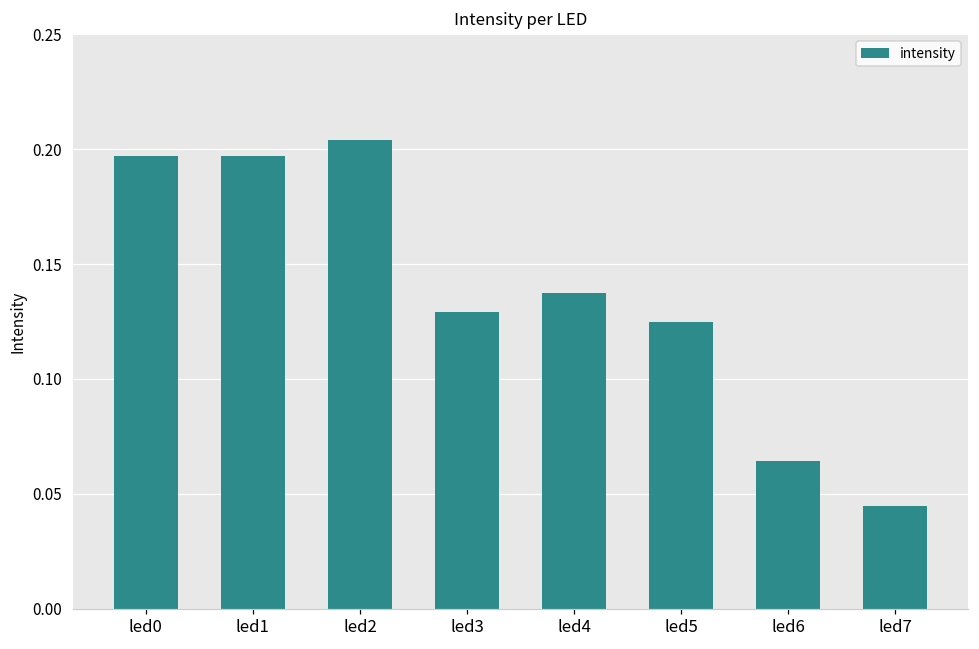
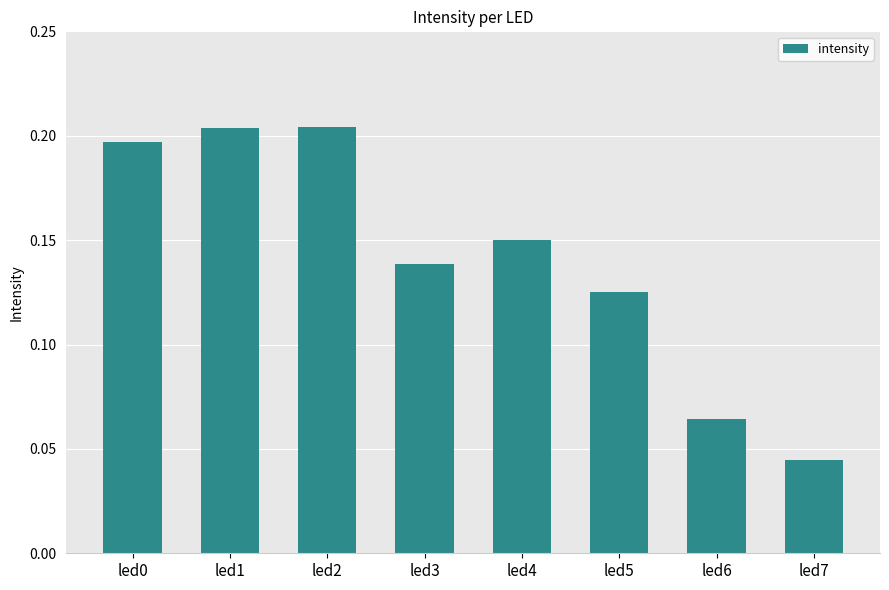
  {
    "led0": 0.197,
-   "led1": 0.197,
+   "led1": 0.204,
    "led2": 0.204,
-   "led3": 0.129,
-   "led4": 0.137,
+   "led3": 0.138,
+   "led4": 0.150,
    "led5": 0.125,
    "led6": 0.064,
    "led7": 0.044
  }
